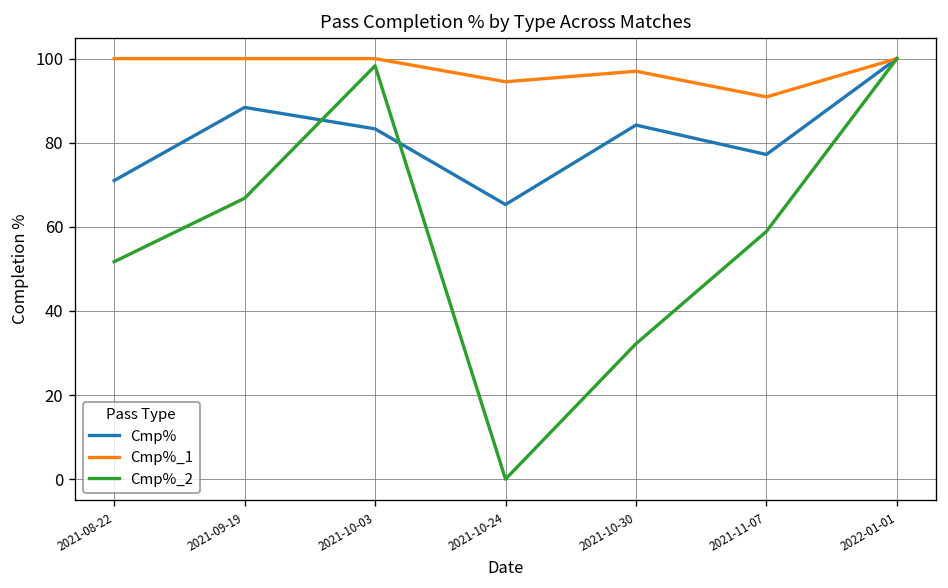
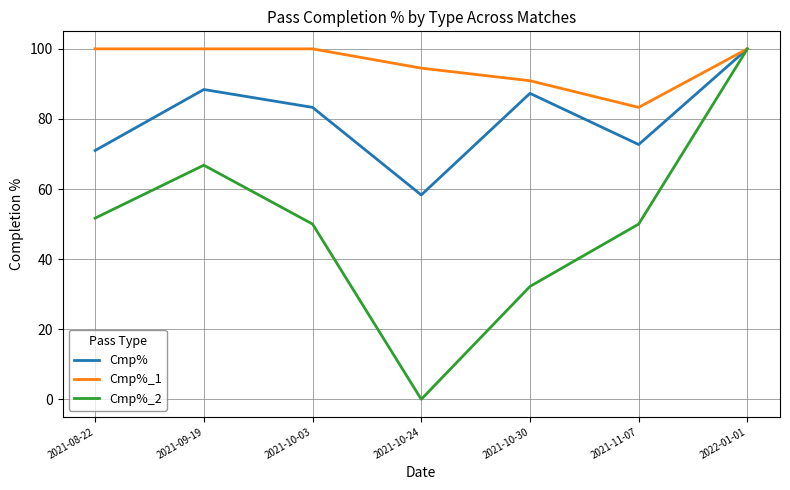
  {
    "Cmp%": {
      "2021-08-22": 71,
      "2021-09-19": 88,
      "2021-10-03": 83,
-     "2021-10-24": 65,
-     "2021-10-30": 84,
-     "2021-11-07": 77
+     "2021-10-24": 58,
+     "2021-10-30": 87,
+     "2021-11-07": 73
    },
    "Cmp%_1": {
      "2021-08-22": 100,
      "2021-09-19": 100,
      "2021-10-03": 100,
      "2021-10-24": 95,
-     "2021-10-30": 97,
-     "2021-11-07": 91
+     "2021-10-30": 91,
+     "2021-11-07": 83
    },
    "Cmp%_2": {
      "2021-08-22": 52,
      "2021-09-19": 67,
-     "2021-10-03": 98,
+     "2021-10-03": 50,
      "2021-10-24": 0,
      "2021-10-30": 32,
-     "2021-11-07": 59
+     "2021-11-07": 50
    }
  }
